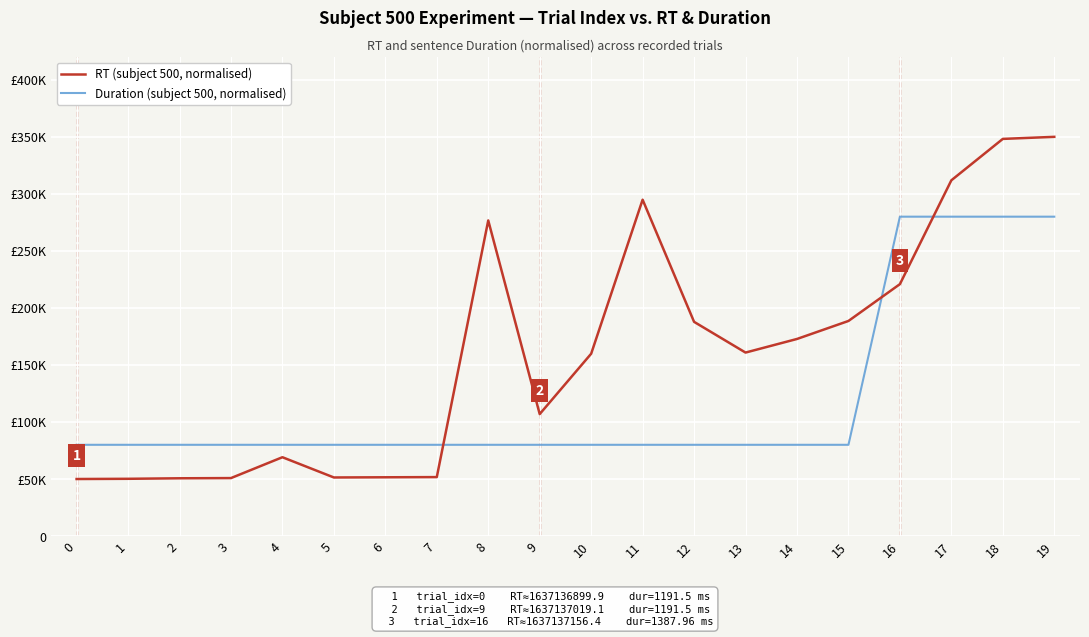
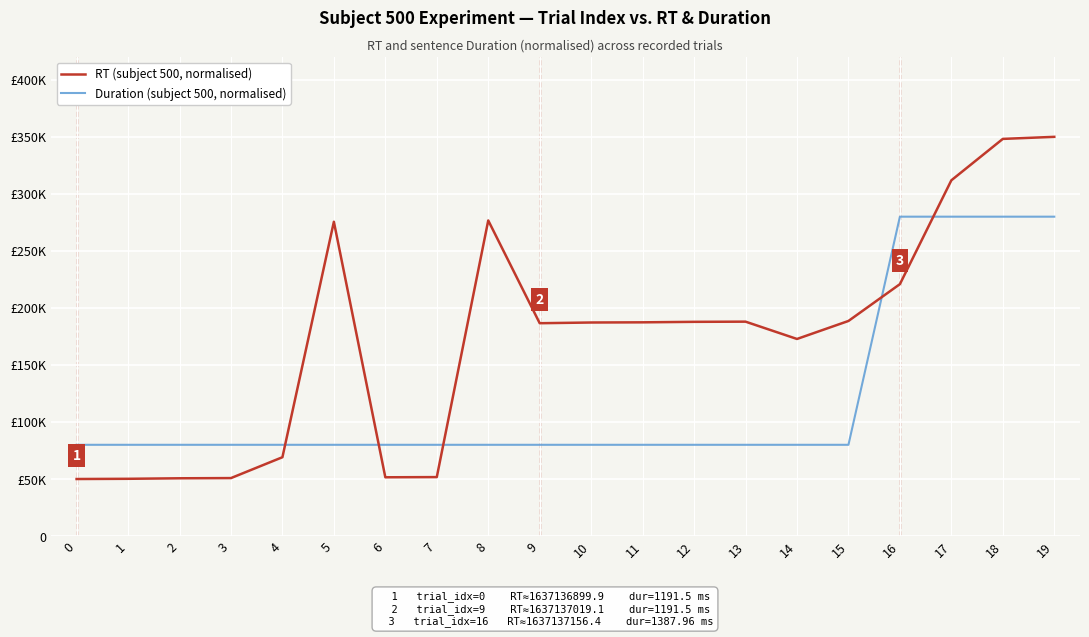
  {
    "RT (subject 500, normalised)": {
      "0": "£50000",
      "1": "£50000",
      "2": "£51000",
      "3": "£51000",
      "4": "£69000",
-     "5": "£51000",
+     "5": "£276000",
      "6": "£52000",
      "7": "£52000",
      "8": "£277000",
-     "9": "£107000",
-     "10": "£160000",
-     "11": "£295000",
+     "9": "£187000",
+     "10": "£187000",
+     "11": "£187000",
      "12": "£188000",
-     "13": "£161000",
+     "13": "£188000",
      "14": "£173000",
      "15": "£189000",
      "17": "£312000",
      "18": "£348000",
      "19": "£350000"
    },
    "Duration (subject 500, normalised)": {
      "1": "£80000",
      "2": "£80000",
      "3": "£80000",
      "4": "£80000",
      "5": "£80000",
      "6": "£80000",
      "7": "£80000",
      "8": "£80000",
      "9": "£80000",
      "10": "£80000",
      "11": "£80000",
      "12": "£80000",
      "13": "£80000",
      "14": "£80000",
      "15": "£80000",
      "16": "£280000",
      "17": "£280000",
      "18": "£280000",
      "19": "£280000"
    }
  }
